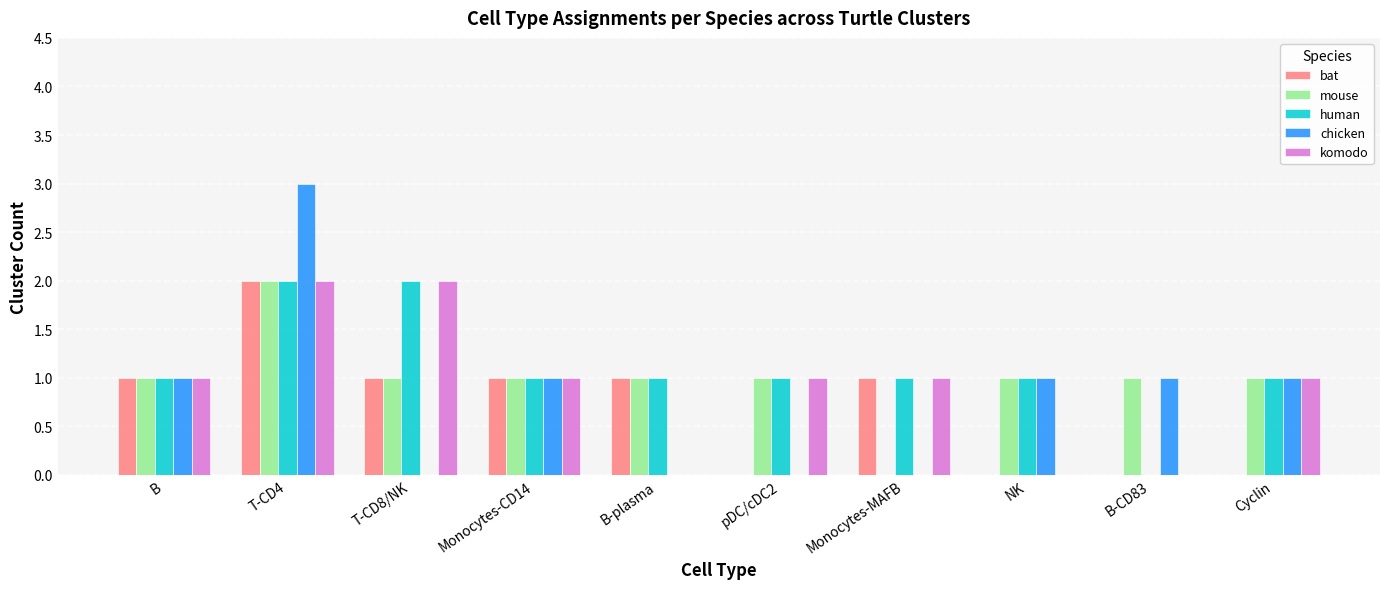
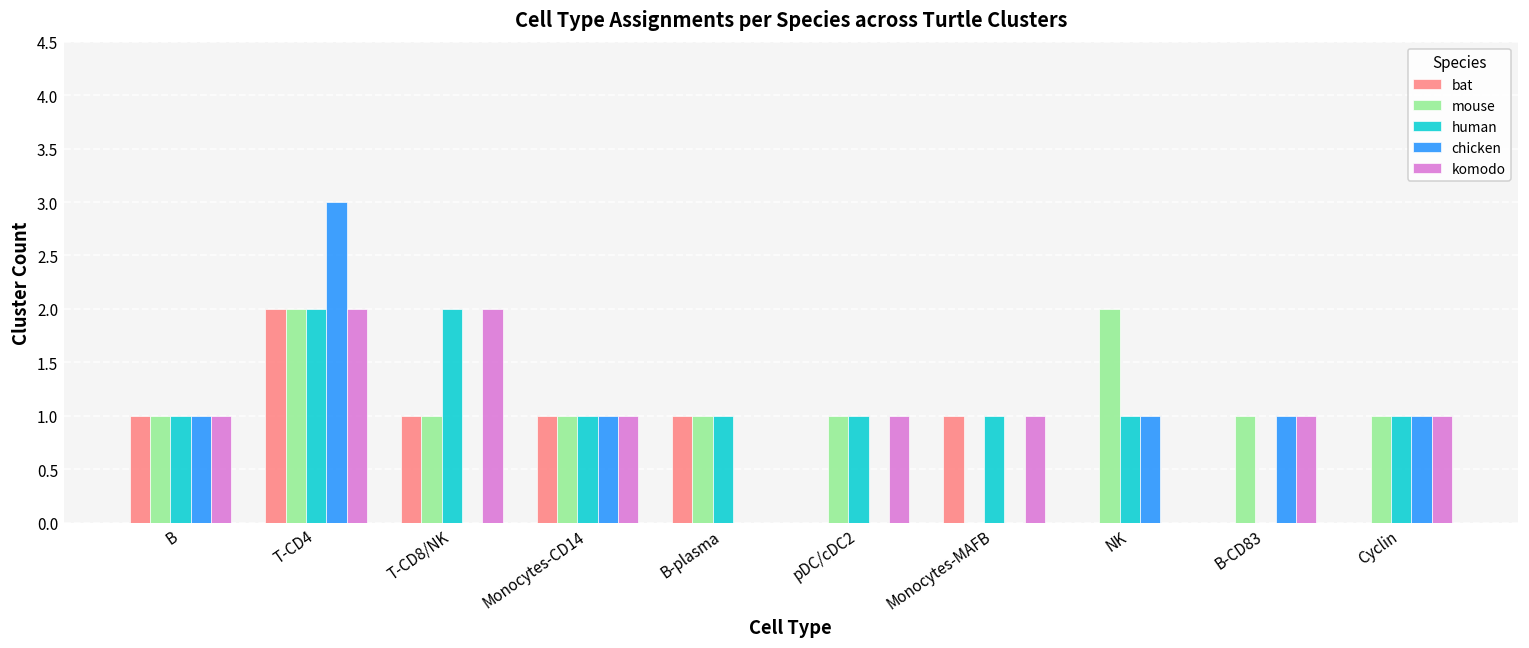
  {
    "bat": {
      "B": 1,
      "T-CD4": 2,
      "T-CD8/NK": 1,
      "Monocytes-CD14": 1,
      "B-plasma": 1,
      "pDC/cDC2": 0,
      "Monocytes-MAFB": 1,
      "NK": 0,
      "B-CD83": 0,
      "Cyclin": 0
    },
    "mouse": {
      "B": 1,
      "T-CD4": 2,
      "T-CD8/NK": 1,
      "Monocytes-CD14": 1,
      "B-plasma": 1,
      "pDC/cDC2": 1,
      "Monocytes-MAFB": 0,
-     "NK": 1,
+     "NK": 2,
      "B-CD83": 1,
      "Cyclin": 1
    },
    "human": {
      "B": 1,
      "T-CD4": 2,
      "T-CD8/NK": 2,
      "Monocytes-CD14": 1,
      "B-plasma": 1,
      "pDC/cDC2": 1,
      "Monocytes-MAFB": 1,
      "NK": 1,
      "B-CD83": 0,
      "Cyclin": 1
    },
    "chicken": {
      "B": 1,
      "T-CD4": 3,
      "T-CD8/NK": 0,
      "Monocytes-CD14": 1,
      "B-plasma": 0,
      "pDC/cDC2": 0,
      "Monocytes-MAFB": 0,
      "NK": 1,
      "B-CD83": 1,
      "Cyclin": 1
    },
    "komodo": {
      "B": 1,
      "T-CD4": 2,
      "T-CD8/NK": 2,
      "Monocytes-CD14": 1,
      "B-plasma": 0,
      "pDC/cDC2": 1,
      "Monocytes-MAFB": 1,
      "NK": 0,
-     "B-CD83": 0,
+     "B-CD83": 1,
      "Cyclin": 1
    }
  }
